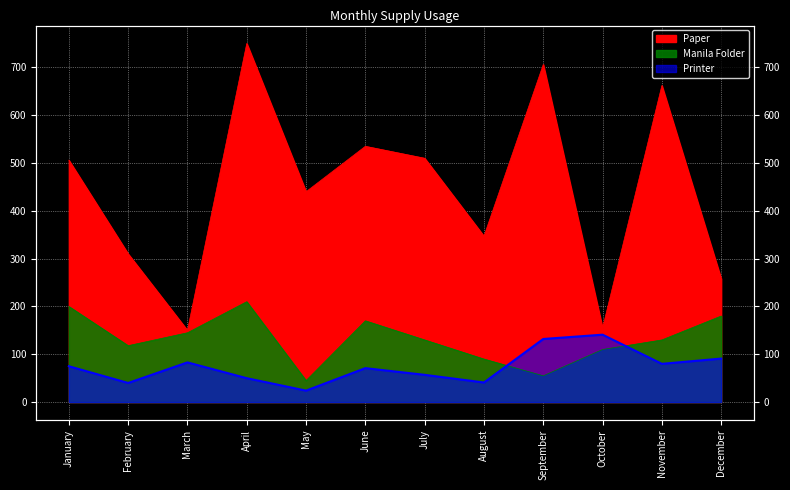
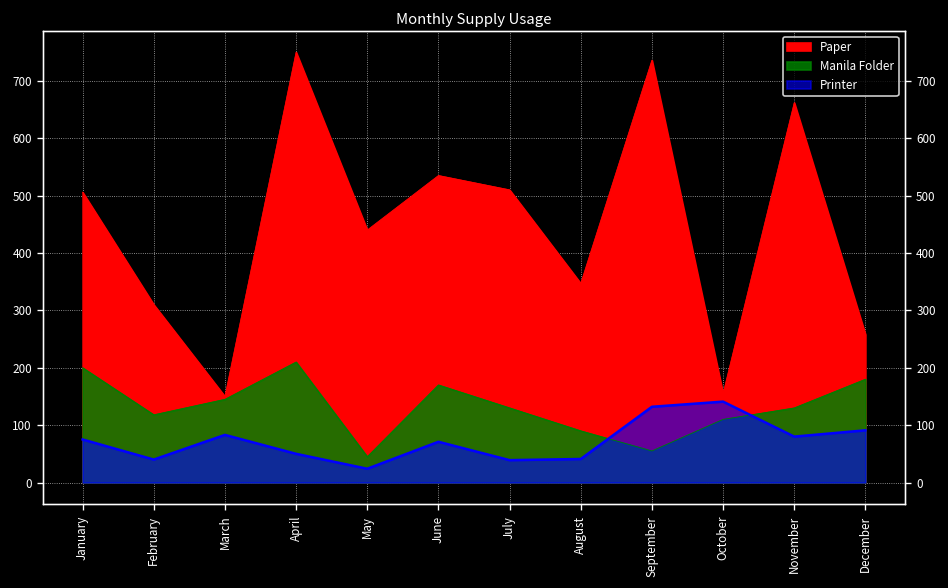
  {
    "Paper": {
      "January": 510,
      "February": 310,
      "April": 750,
      "May": 440,
      "June": 540,
      "July": 510,
      "August": 350,
-     "September": 710,
+     "September": 740,
      "October": 160,
      "November": 660,
      "December": 260
    },
    "Manila Folder": {
      "January": 200,
      "February": 120,
      "April": 210,
      "May": 50,
      "June": 170,
      "July": 130,
      "August": 90,
      "September": 60,
      "October": 110,
      "November": 130,
      "December": 180
    },
    "Printer": {
      "January": 80,
      "February": 40,
      "March": 80,
      "April": 50,
      "May": 20,
      "June": 70,
-     "July": 60,
+     "July": 40,
      "August": 40,
      "September": 130,
      "October": 140,
      "November": 80,
      "December": 90
    }
  }
